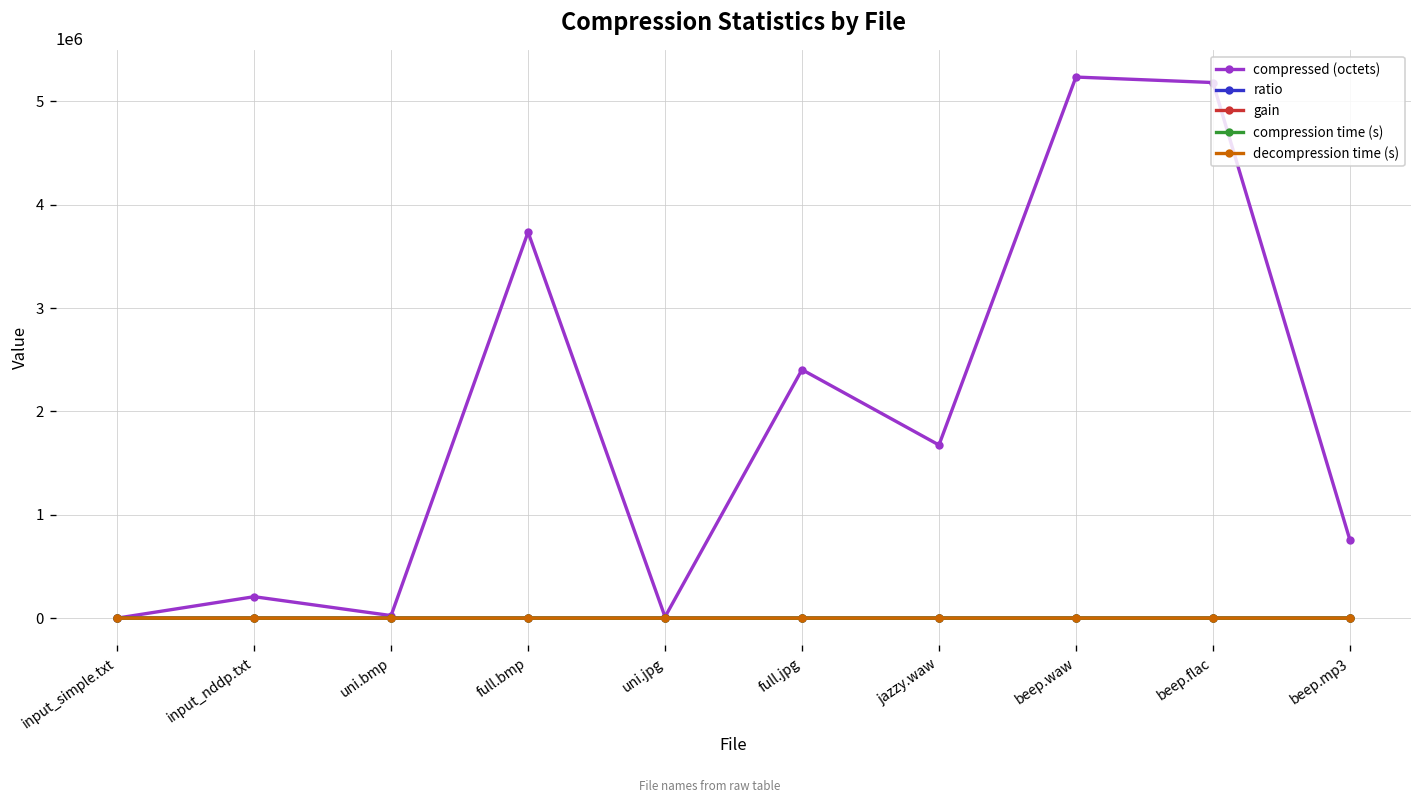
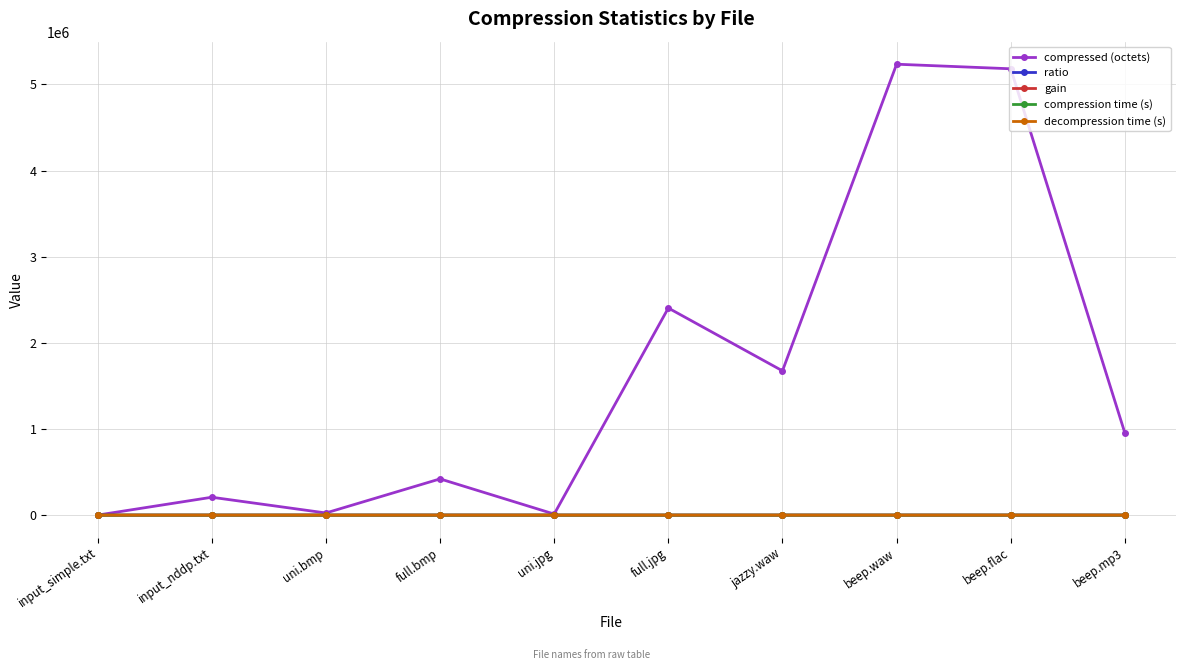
  {
    "compressed (octets)": {
      "input_nddp.txt": 200000,
-     "full.bmp": 3700000,
+     "full.bmp": 400000,
      "full.jpg": 2400000,
      "jazzy.waw": 1700000,
      "beep.waw": 5200000,
-     "beep.mp3": 800000
+     "beep.mp3": 1000000
    },
    "decompression time (s)": {
      "input_nddp.txt": 0,
      "full.bmp": 0,
      "full.jpg": 0,
      "jazzy.waw": 0,
      "beep.waw": 0,
      "beep.flac": 0,
      "beep.mp3": 0
    }
  }
